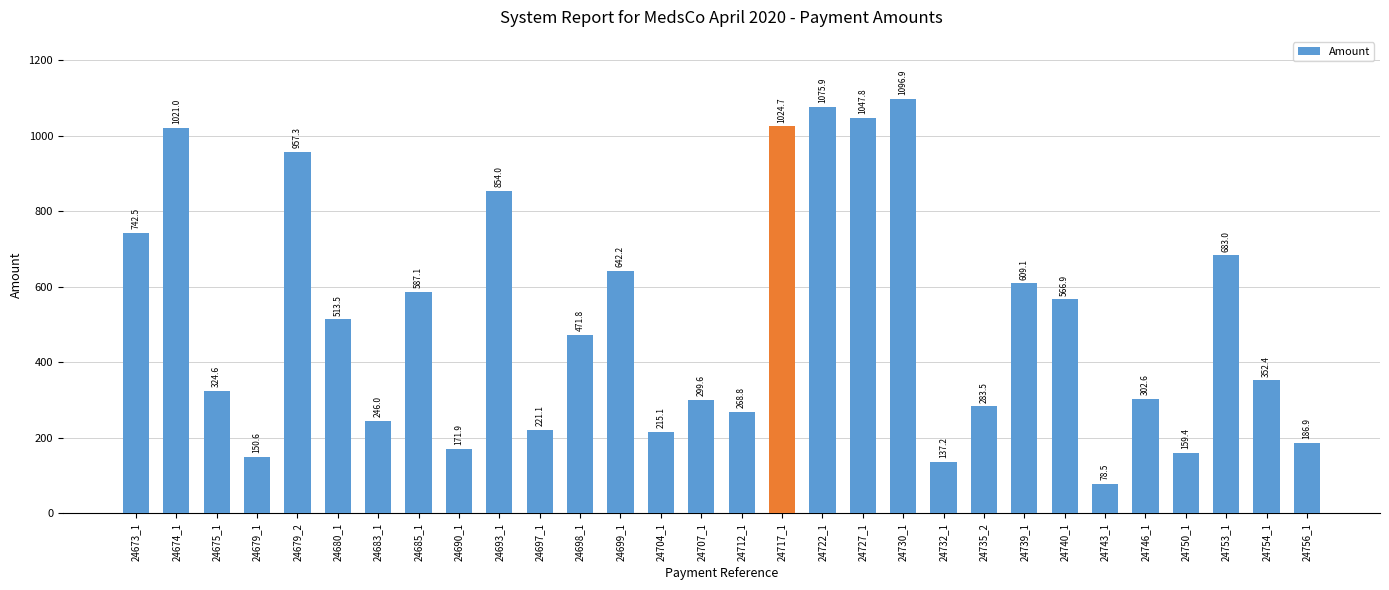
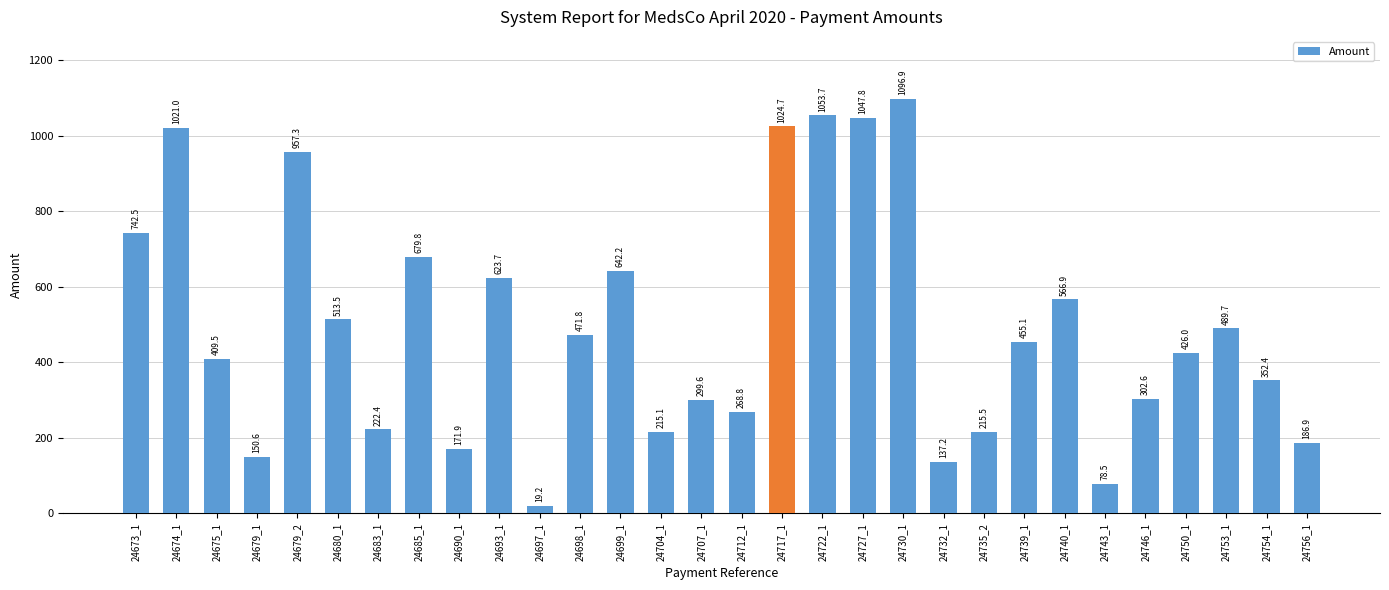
  {
    "24673_1": 742.5,
    "24674_1": 1021.0,
-   "24675_1": 324.6,
+   "24675_1": 409.5,
    "24679_1": 150.6,
    "24679_2": 957.3,
    "24680_1": 513.5,
-   "24683_1": 246.0,
-   "24685_1": 587.1,
+   "24683_1": 222.4,
+   "24685_1": 679.8,
    "24690_1": 171.9,
-   "24693_1": 854.0,
-   "24697_1": 221.1,
+   "24693_1": 623.7,
+   "24697_1": 19.2,
    "24698_1": 471.8,
    "24699_1": 642.2,
    "24704_1": 215.1,
    "24707_1": 299.6,
    "24712_1": 268.8,
    "24717_1": 1024.7,
-   "24722_1": 1075.9,
+   "24722_1": 1053.7,
    "24727_1": 1047.8,
    "24730_1": 1096.9,
    "24732_1": 137.2,
-   "24735_2": 283.5,
-   "24739_1": 609.1,
+   "24735_2": 215.5,
+   "24739_1": 455.1,
    "24740_1": 566.9,
    "24743_1": 78.5,
    "24746_1": 302.6,
-   "24750_1": 159.4,
-   "24753_1": 683.0,
+   "24750_1": 426.0,
+   "24753_1": 489.7,
    "24754_1": 352.4,
    "24756_1": 186.9
  }
